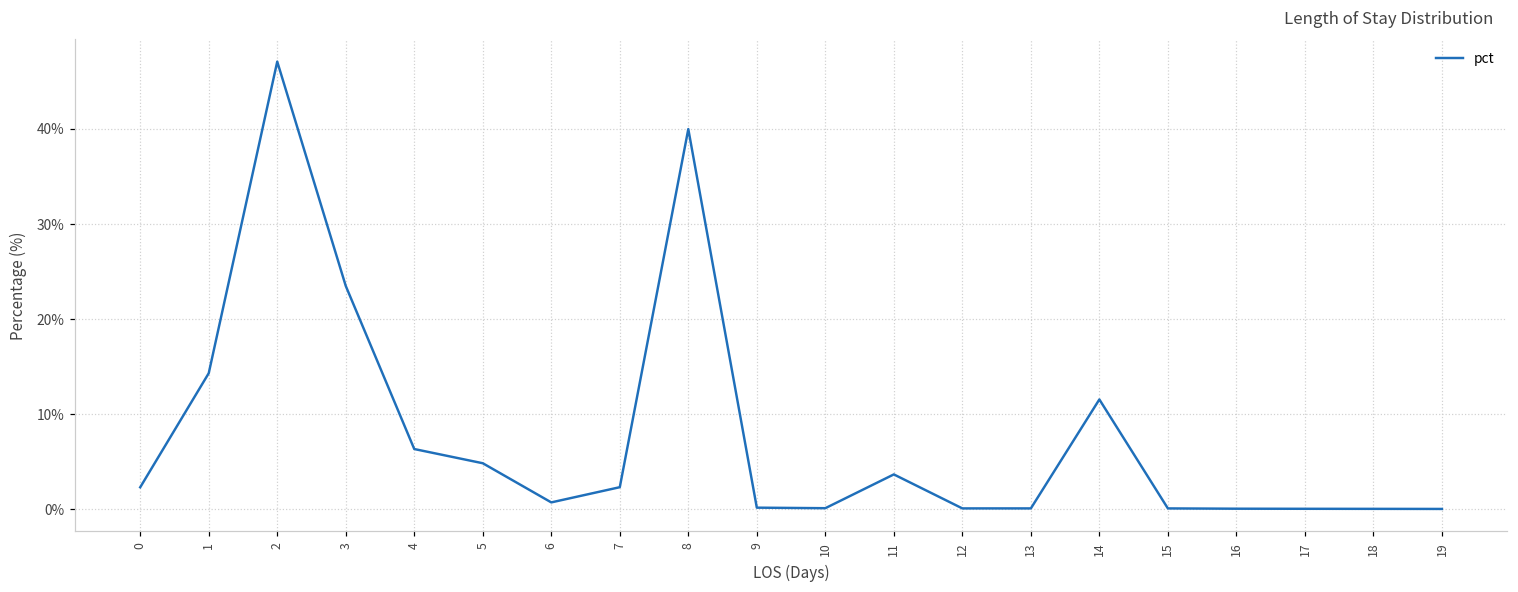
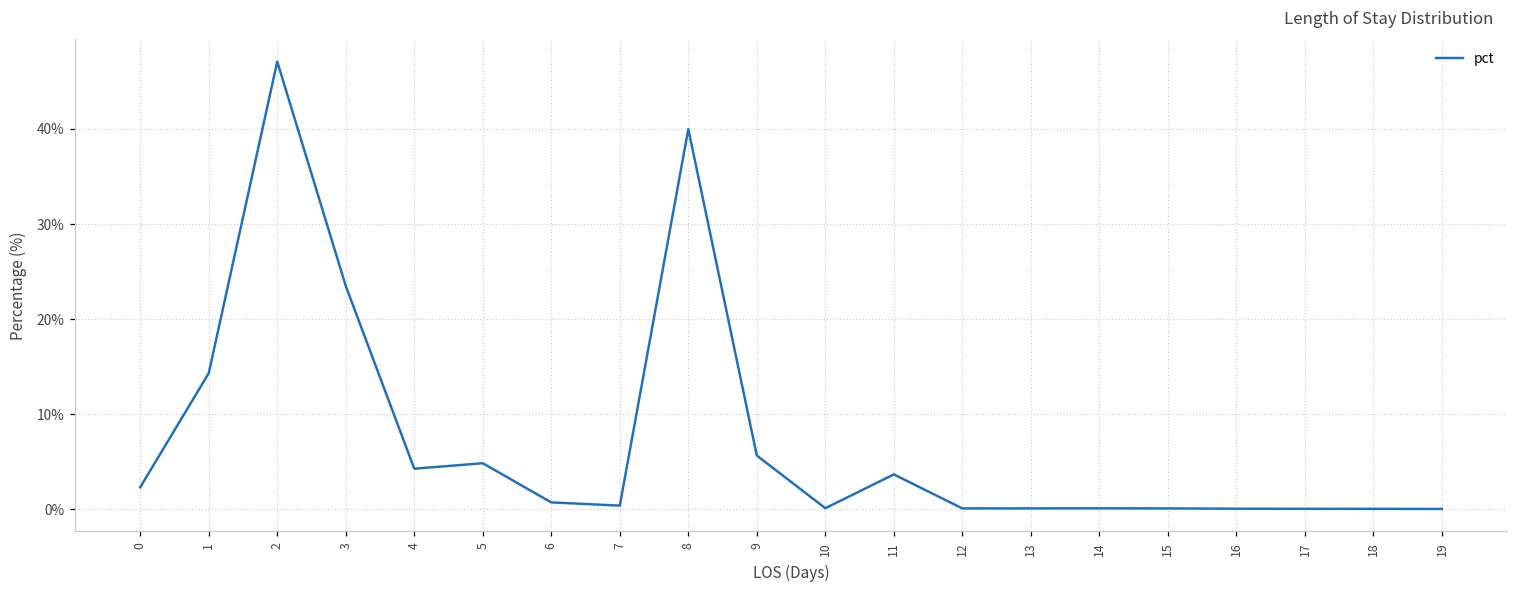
  {
    "0": "2%",
    "1": "14%",
    "2": "47%",
    "3": "23%",
-   "4": "6%",
+   "4": "4%",
    "5": "5%",
    "6": "1%",
-   "7": "2%",
+   "7": "0%",
    "8": "40%",
-   "9": "0%",
+   "9": "6%",
    "10": "0%",
    "11": "4%",
    "12": "0%",
    "13": "0%",
-   "14": "12%",
+   "14": "0%",
    "15": "0%",
    "16": "0%",
    "17": "0%",
    "18": "0%",
    "19": "0%"
  }
